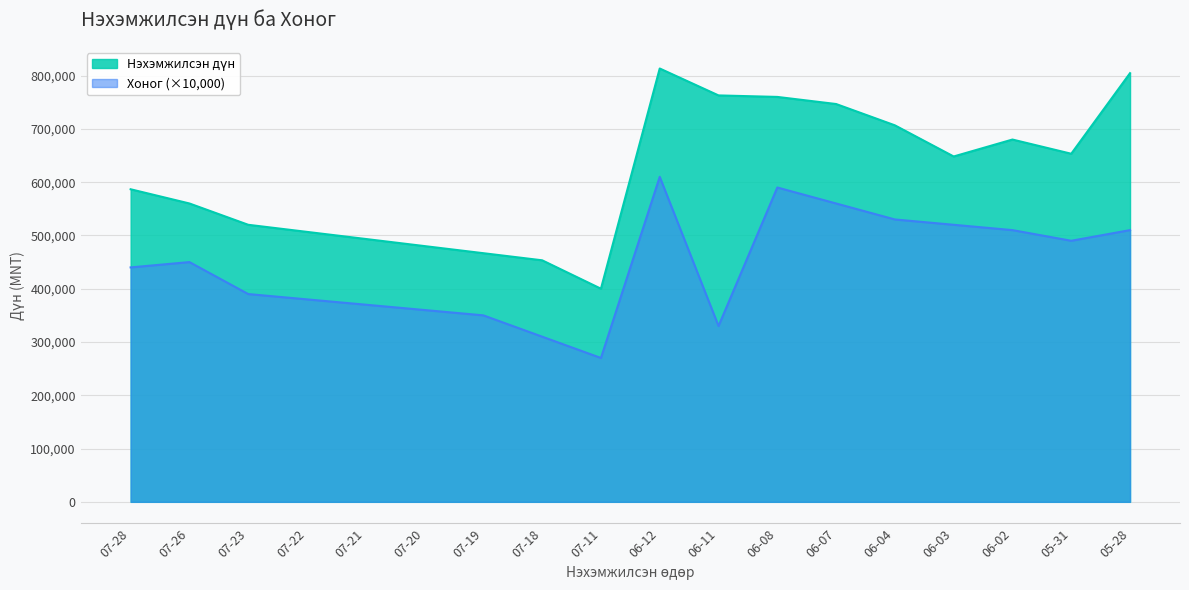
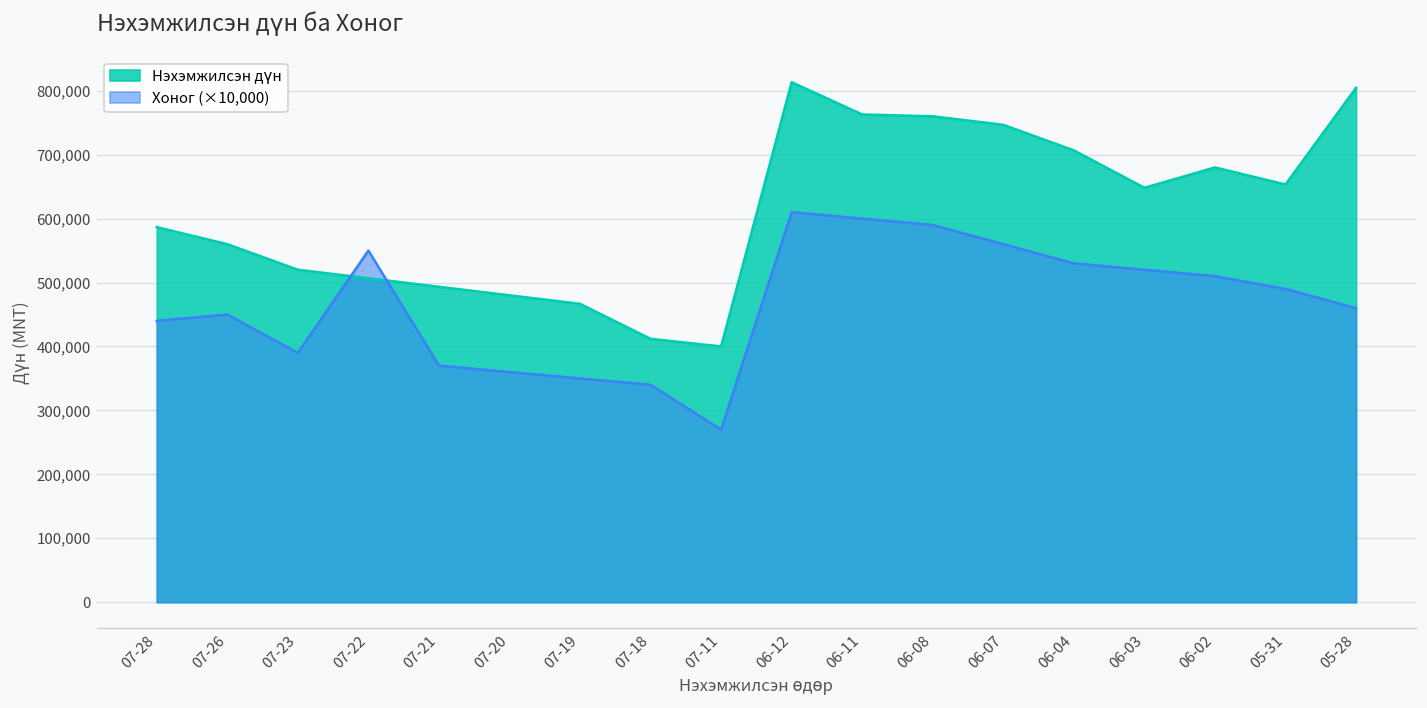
  {
    "Нэхэмжилсэн дүн": {
      "07-28": "590,000",
      "07-26": "560,000",
      "07-23": "520,000",
      "07-22": "510,000",
      "07-21": "490,000",
      "07-20": "480,000",
      "07-19": "470,000",
-     "07-18": "450,000",
+     "07-18": "410,000",
      "07-11": "400,000",
      "06-12": "810,000",
      "06-11": "760,000",
      "06-08": "760,000",
      "06-07": "750,000",
      "06-04": "710,000",
      "06-03": "650,000",
      "06-02": "680,000",
      "05-31": "650,000",
      "05-28": "800,000"
    },
    "Хоног (×10,000)": {
      "07-28": "440,000",
      "07-26": "450,000",
      "07-23": "390,000",
-     "07-22": "380,000",
+     "07-22": "550,000",
      "07-21": "370,000",
      "07-20": "360,000",
      "07-19": "350,000",
-     "07-18": "310,000",
+     "07-18": "340,000",
      "07-11": "270,000",
      "06-12": "610,000",
-     "06-11": "330,000",
+     "06-11": "600,000",
      "06-08": "590,000",
      "06-07": "560,000",
      "06-04": "530,000",
      "06-03": "520,000",
      "06-02": "510,000",
      "05-31": "490,000",
-     "05-28": "510,000"
+     "05-28": "460,000"
    }
  }
